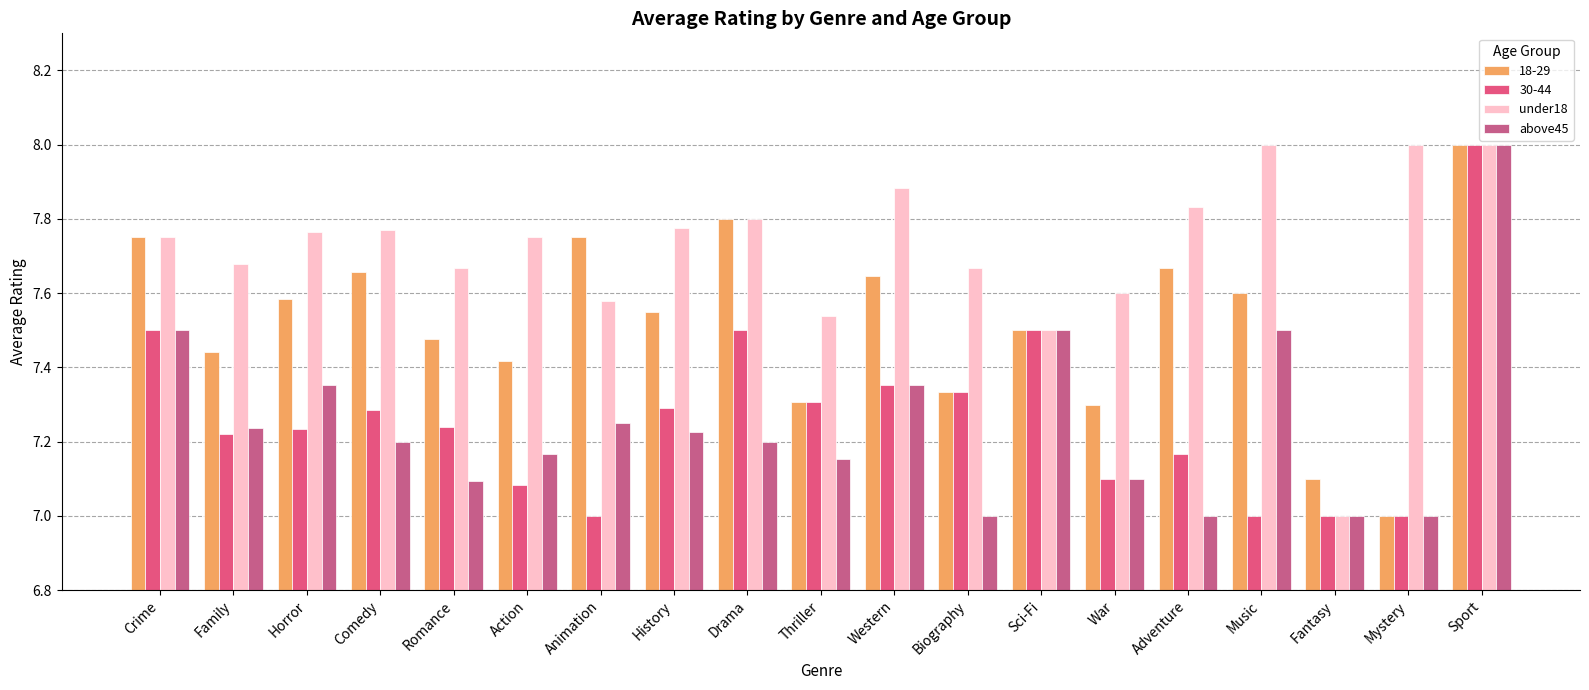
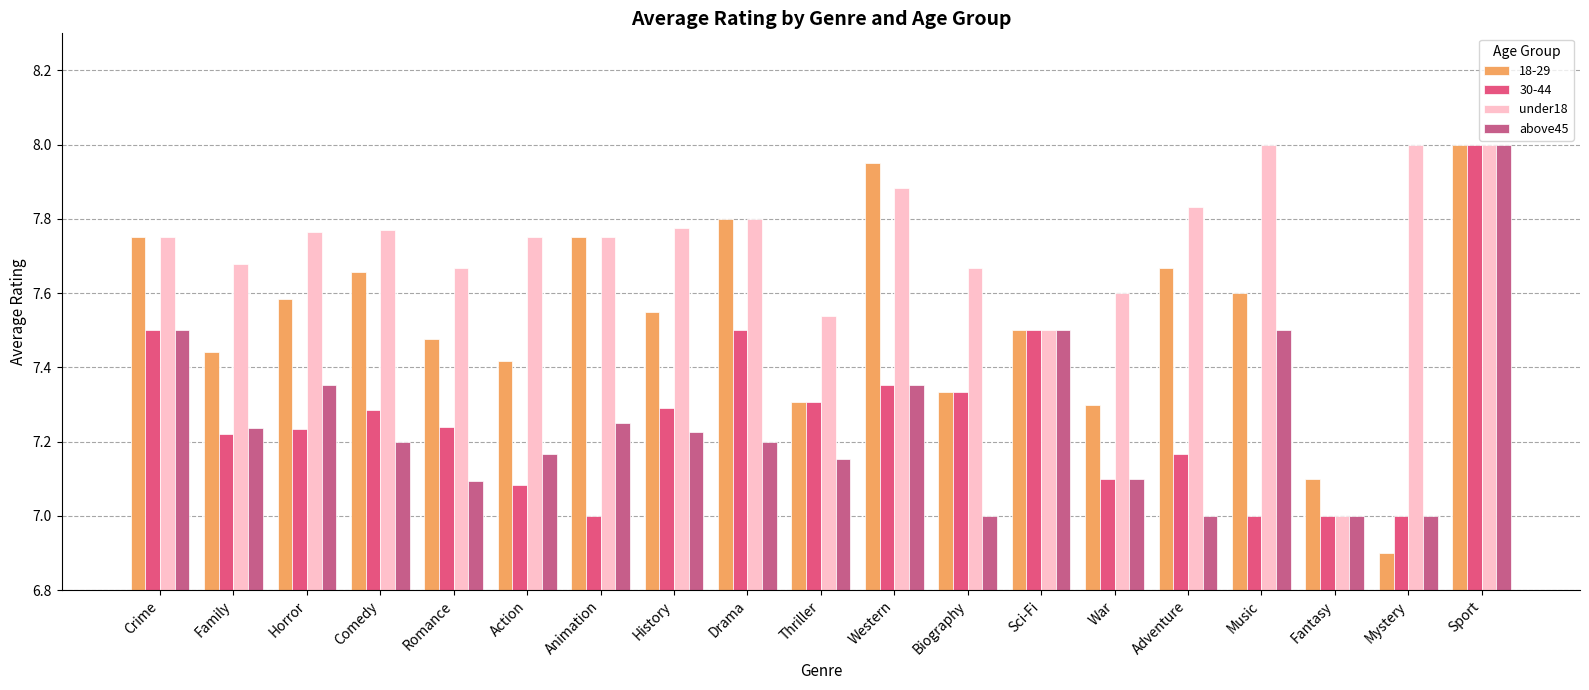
  {
    "18-29": {
      "Crime": 7.75,
      "Family": 7.44,
      "Horror": 7.58,
      "Comedy": 7.66,
      "Romance": 7.48,
      "Action": 7.42,
      "Animation": 7.75,
      "History": 7.55,
      "Drama": 7.80,
      "Thriller": 7.31,
-     "Western": 7.65,
+     "Western": 7.95,
      "Biography": 7.33,
      "Sci-Fi": 7.50,
      "War": 7.30,
      "Adventure": 7.67,
      "Music": 7.60,
      "Fantasy": 7.10,
-     "Mystery": 7.0,
+     "Mystery": 6.9,
      "Sport": 8.00
    },
    "under18": {
      "Crime": 7.75,
      "Family": 7.68,
      "Horror": 7.76,
      "Comedy": 7.77,
      "Romance": 7.67,
      "Action": 7.75,
-     "Animation": 7.58,
+     "Animation": 7.75,
      "History": 7.77,
      "Drama": 7.80,
      "Thriller": 7.54,
      "Western": 7.88,
      "Biography": 7.67,
      "Sci-Fi": 7.50,
      "War": 7.60,
      "Adventure": 7.83,
      "Music": 8.00,
      "Fantasy": 7.00,
      "Mystery": 8.00,
      "Sport": 8.00
    }
  }
